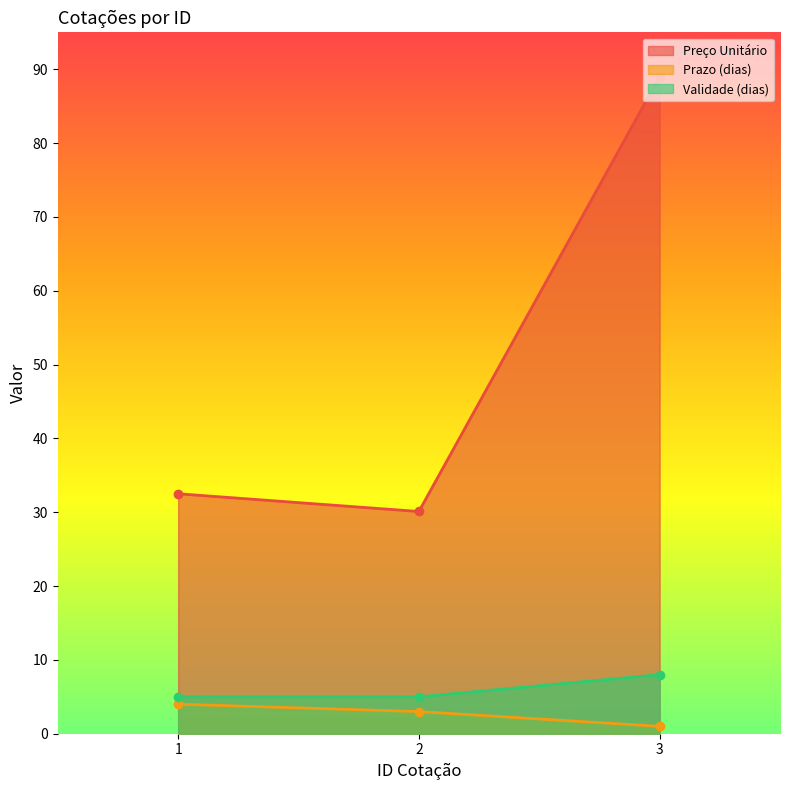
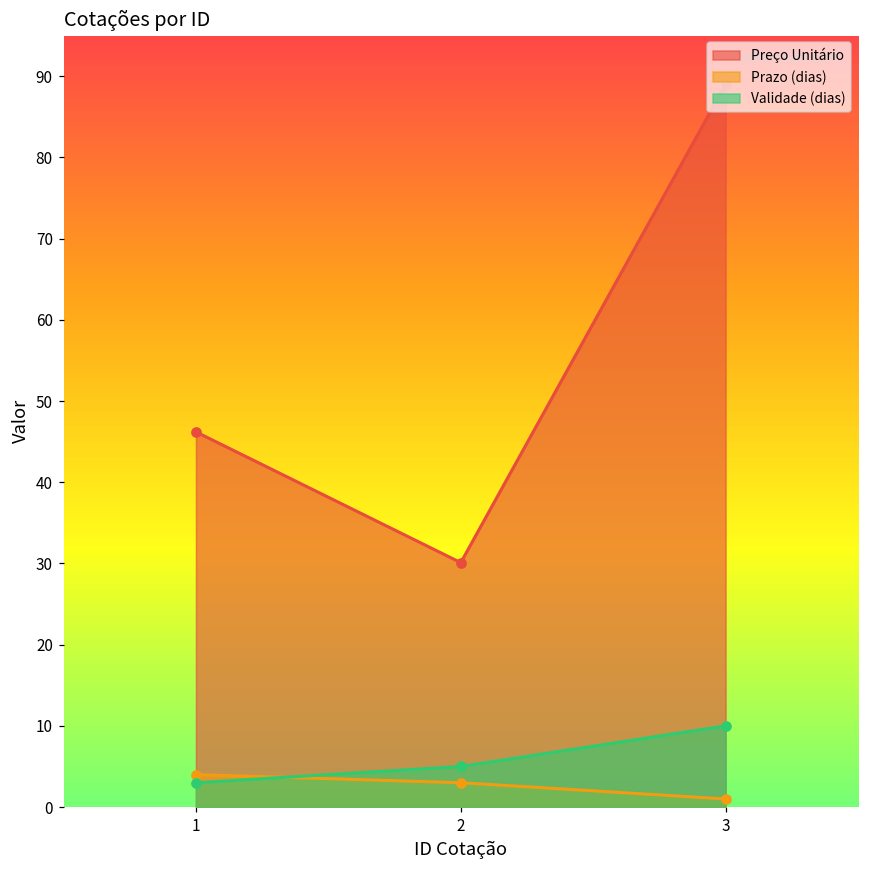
  {
    "Preço Unitário": {
-     "1": 33,
+     "1": 46,
      "2": 30
    },
    "Prazo (dias)": {
      "1": 4,
      "2": 3,
      "3": 1
    },
    "Validade (dias)": {
-     "1": 5,
+     "1": 3,
      "2": 5,
-     "3": 8
+     "3": 10
    }
  }
